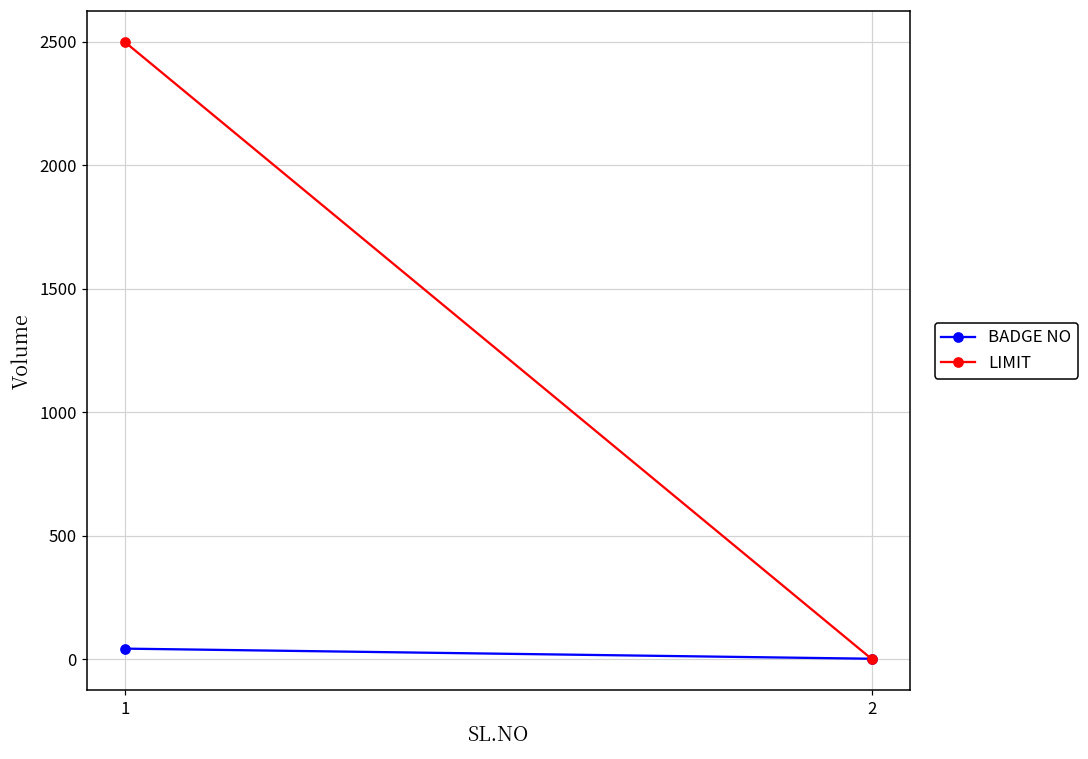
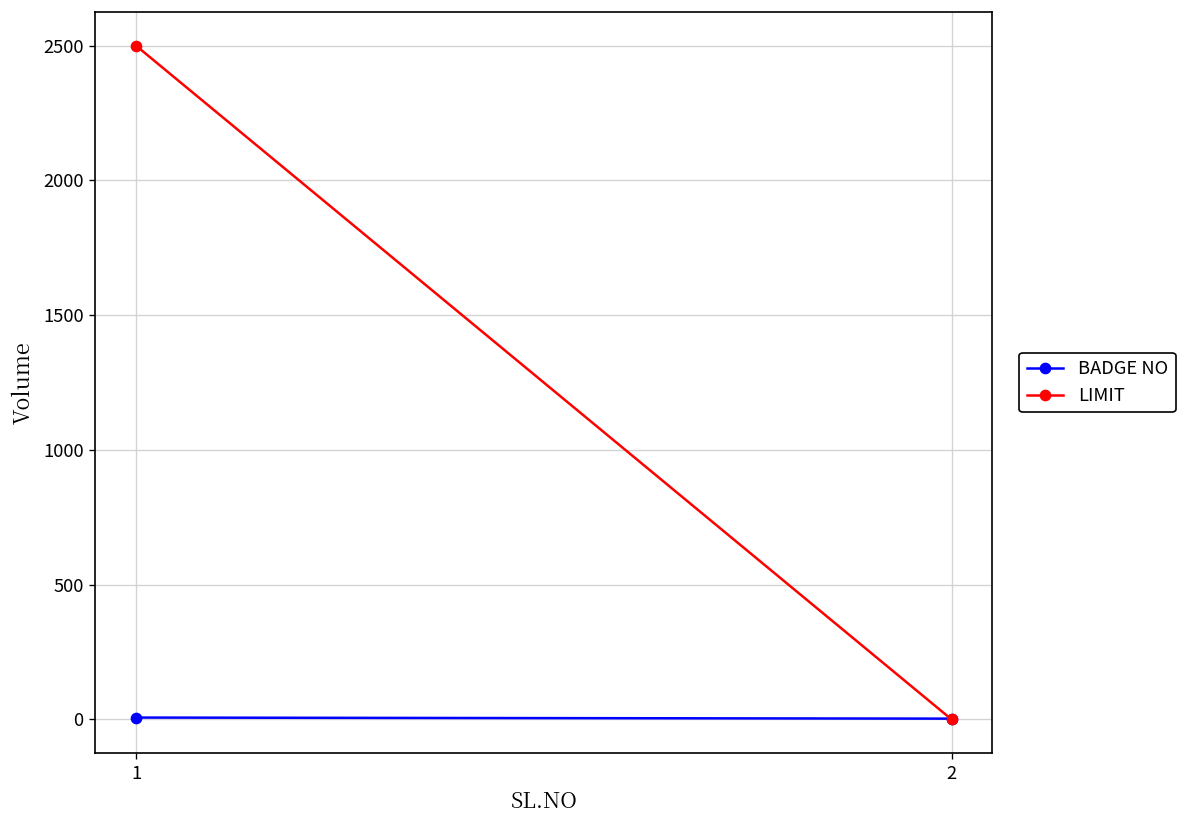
  {
    "BADGE NO": {
-     "1": 40
+     "1": 10
    },
    "LIMIT": {
      "1": 2500
    }
  }
